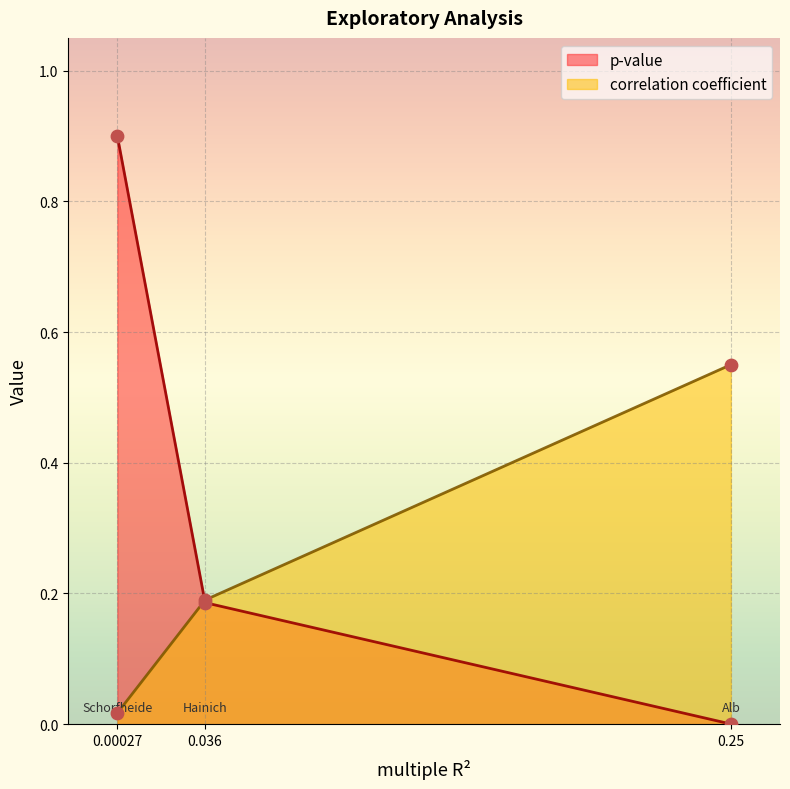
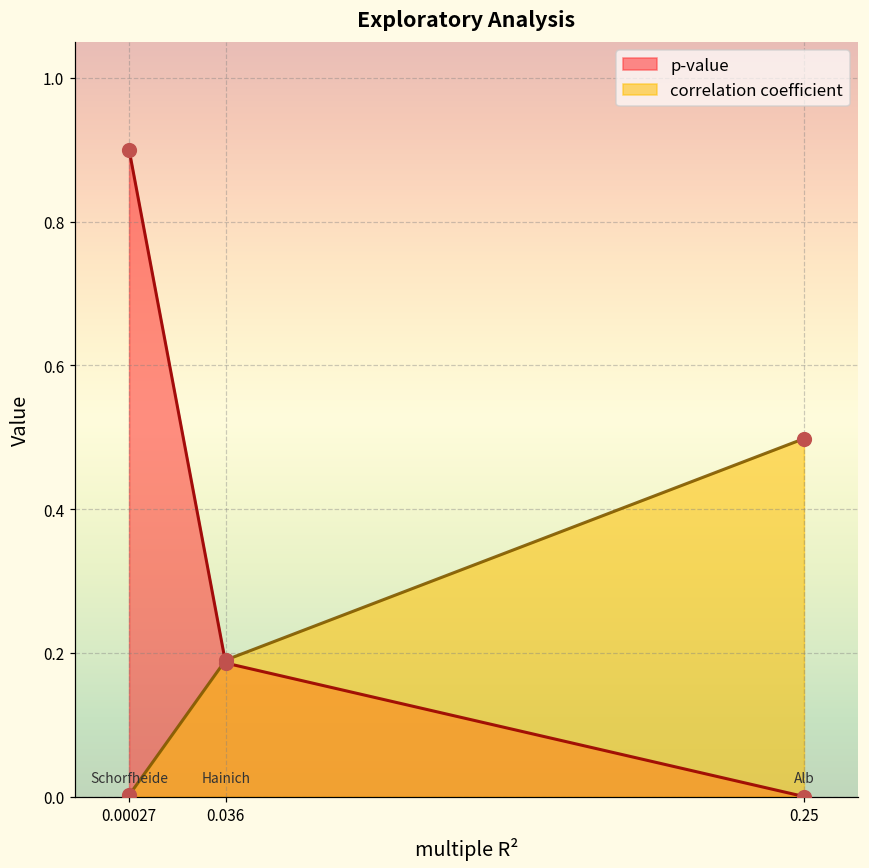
  {
    "p-value": {
      "0.00027": 0.90,
      "0.036": 0.19,
      "0.25": 0.00
    },
    "correlation coefficient": {
-     "0.00027": 0.02,
+     "0.00027": 0.00,
      "0.036": 0.19,
-     "0.25": 0.55
+     "0.25": 0.50
    }
  }
